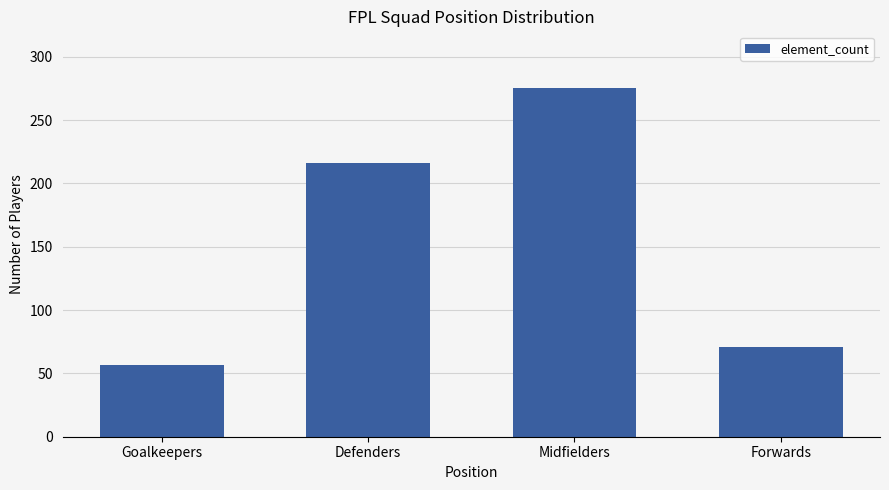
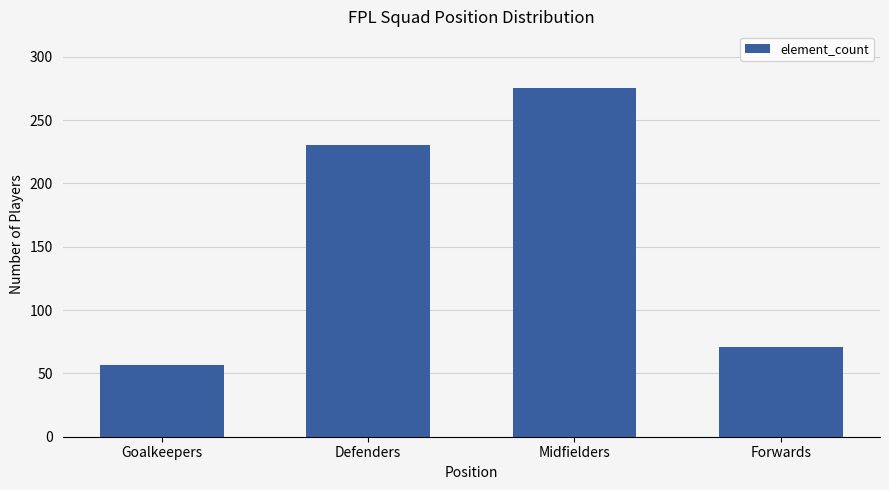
  {
    "Goalkeepers": 57,
-   "Defenders": 216,
+   "Defenders": 230,
    "Midfielders": 275,
    "Forwards": 71
  }
